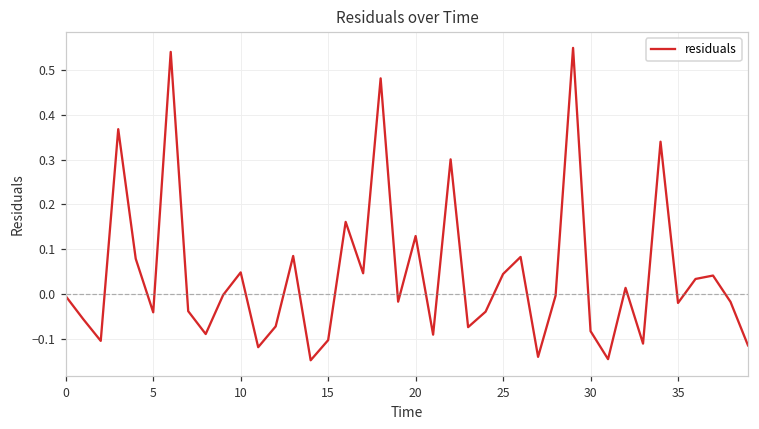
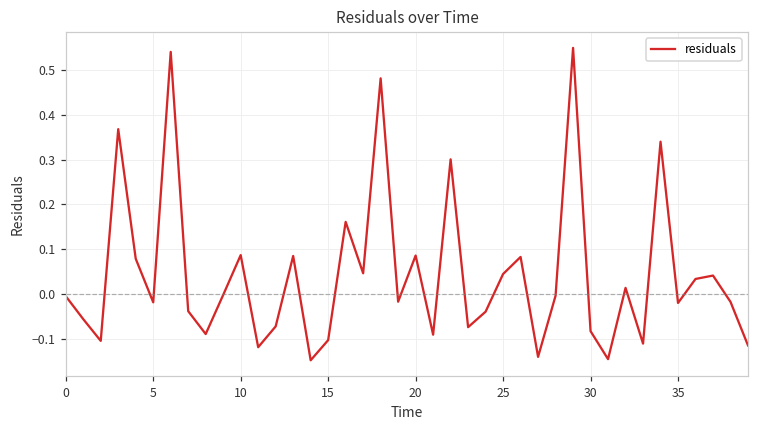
  {
    "0": 0.00,
-   "5": -0.04,
-   "10": 0.05,
+   "5": -0.02,
+   "10": 0.09,
    "15": -0.10,
-   "20": 0.13,
+   "20": 0.09,
    "25": 0.04,
    "30": -0.08,
    "35": -0.02
  }
